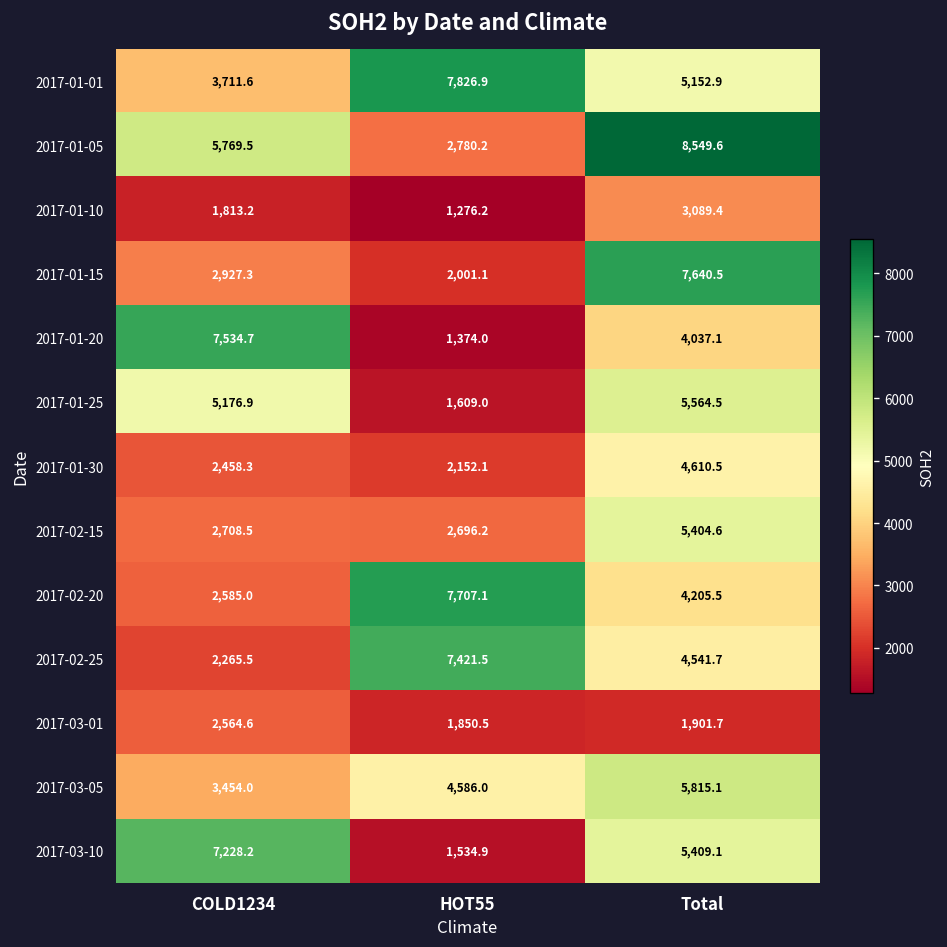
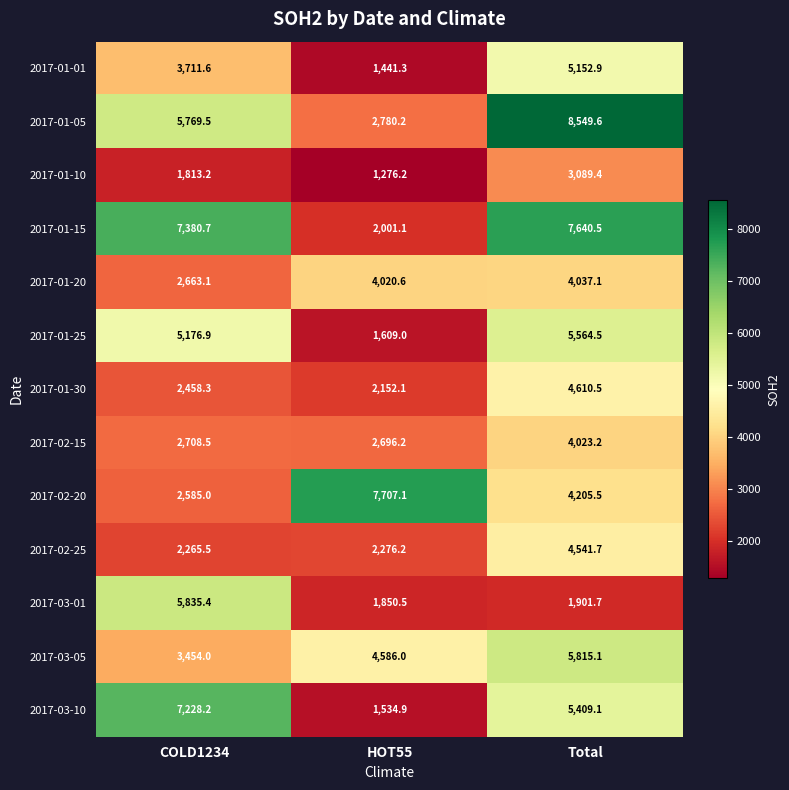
  {
    "2017-01-01": {
      "COLD1234": "3,711.6",
-     "HOT55": "7,826.9",
+     "HOT55": "1,441.3",
      "Total": "5,152.9"
    },
    "2017-01-05": {
      "COLD1234": "5,769.5",
      "HOT55": "2,780.2",
      "Total": "8,549.6"
    },
    "2017-01-10": {
      "COLD1234": "1,813.2",
      "HOT55": "1,276.2",
      "Total": "3,089.4"
    },
    "2017-01-15": {
-     "COLD1234": "2,927.3",
+     "COLD1234": "7,380.7",
      "HOT55": "2,001.1",
      "Total": "7,640.5"
    },
    "2017-01-20": {
-     "COLD1234": "7,534.7",
-     "HOT55": "1,374.0",
+     "COLD1234": "2,663.1",
+     "HOT55": "4,020.6",
      "Total": "4,037.1"
    },
    "2017-01-25": {
      "COLD1234": "5,176.9",
      "HOT55": "1,609.0",
      "Total": "5,564.5"
    },
    "2017-01-30": {
      "COLD1234": "2,458.3",
      "HOT55": "2,152.1",
      "Total": "4,610.5"
    },
    "2017-02-15": {
      "COLD1234": "2,708.5",
      "HOT55": "2,696.2",
-     "Total": "5,404.6"
+     "Total": "4,023.2"
    },
    "2017-02-20": {
      "COLD1234": "2,585.0",
      "HOT55": "7,707.1",
      "Total": "4,205.5"
    },
    "2017-02-25": {
      "COLD1234": "2,265.5",
-     "HOT55": "7,421.5",
+     "HOT55": "2,276.2",
      "Total": "4,541.7"
    },
    "2017-03-01": {
-     "COLD1234": "2,564.6",
+     "COLD1234": "5,835.4",
      "HOT55": "1,850.5",
      "Total": "1,901.7"
    },
    "2017-03-05": {
      "COLD1234": "3,454.0",
      "HOT55": "4,586.0",
      "Total": "5,815.1"
    },
    "2017-03-10": {
      "COLD1234": "7,228.2",
      "HOT55": "1,534.9",
      "Total": "5,409.1"
    }
  }
